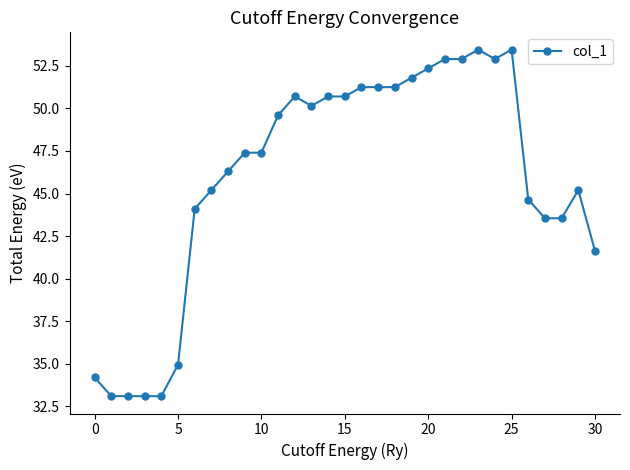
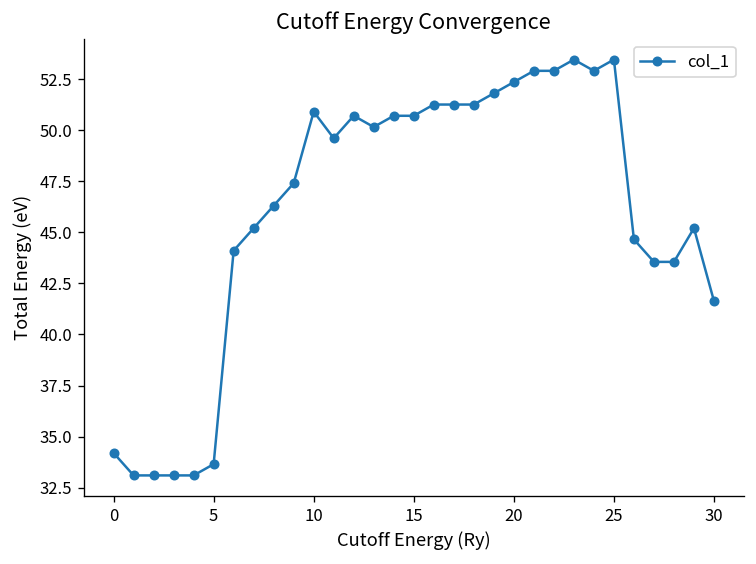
  {
    "0": 34.2,
-   "5": 35.0,
-   "10": 47.4,
+   "5": 33.7,
+   "10": 50.9,
    "15": 50.7,
    "20": 52.4,
    "25": 53.5,
    "30": 41.6
  }
